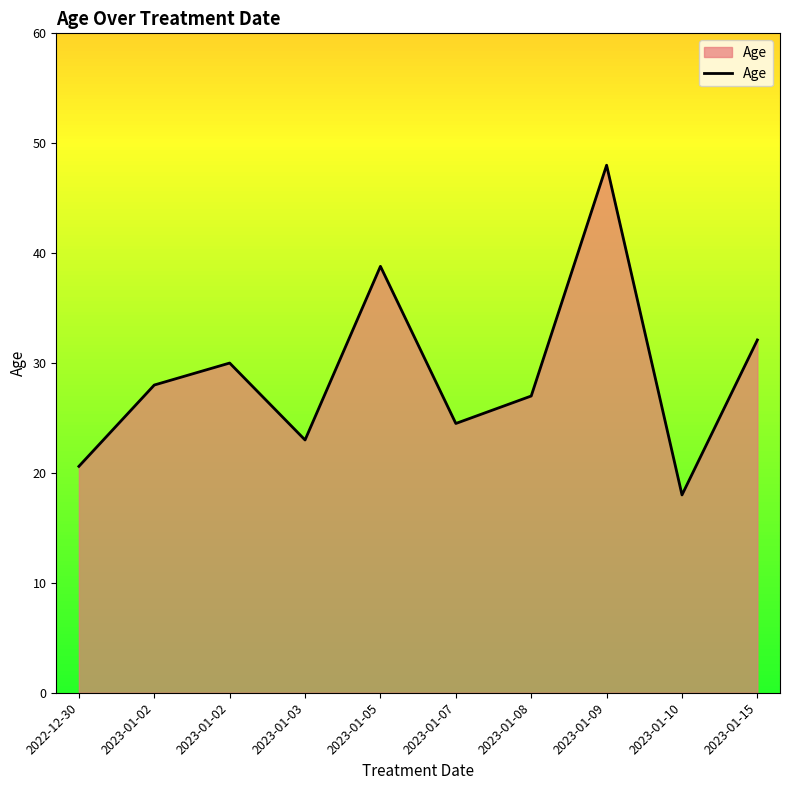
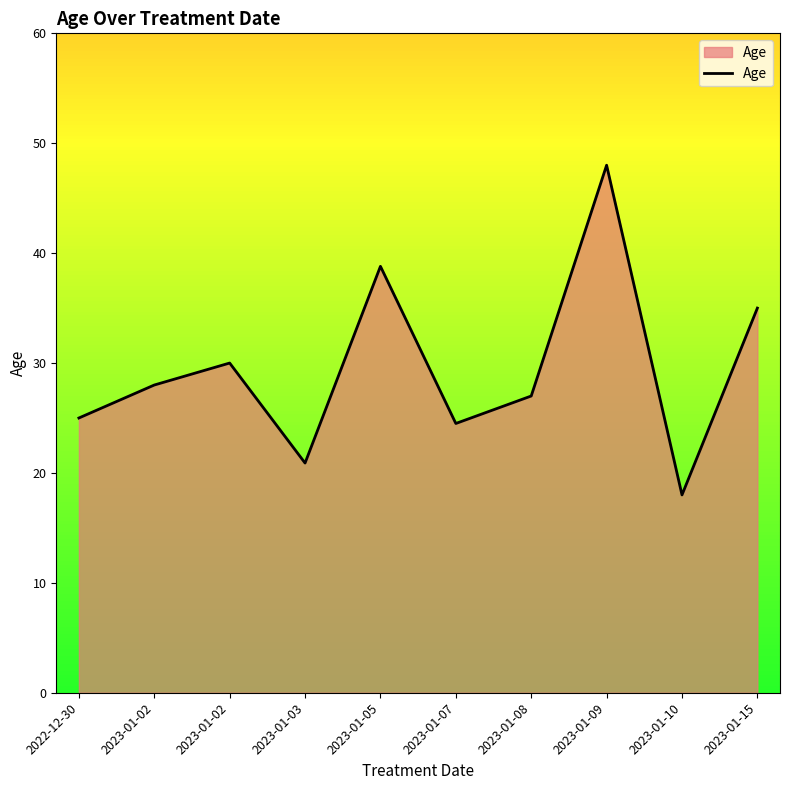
  {
-   "2022-12-30": 20.6,
-   "2023-01-03": 23.0,
+   "2022-12-30": 25.0,
+   "2023-01-03": 20.9,
    "2023-01-05": 38.8,
    "2023-01-07": 24.5,
    "2023-01-08": 27.0,
    "2023-01-09": 48.0,
    "2023-01-10": 18.0,
-   "2023-01-15": 32.1
+   "2023-01-15": 35.0
  }
